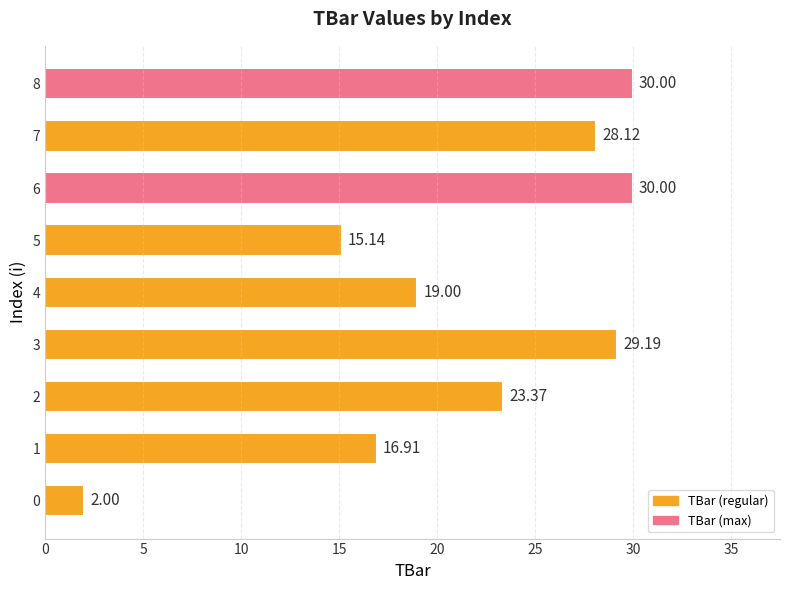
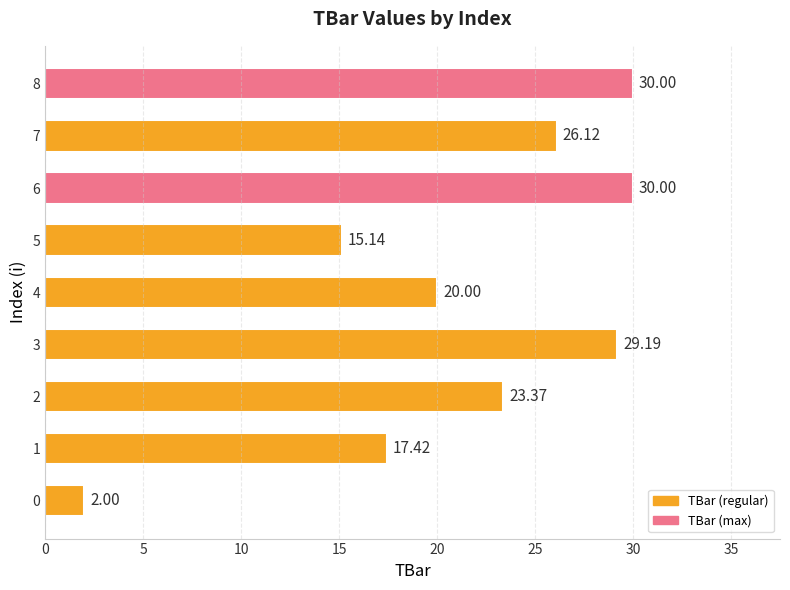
  {
    "8": 30.00,
-   "7": 28.12,
+   "7": 26.12,
    "6": 30.00,
    "5": 15.14,
-   "4": 19.00,
+   "4": 20.00,
    "3": 29.19,
    "2": 23.37,
-   "1": 16.91,
+   "1": 17.42,
    "0": 2.00
  }
